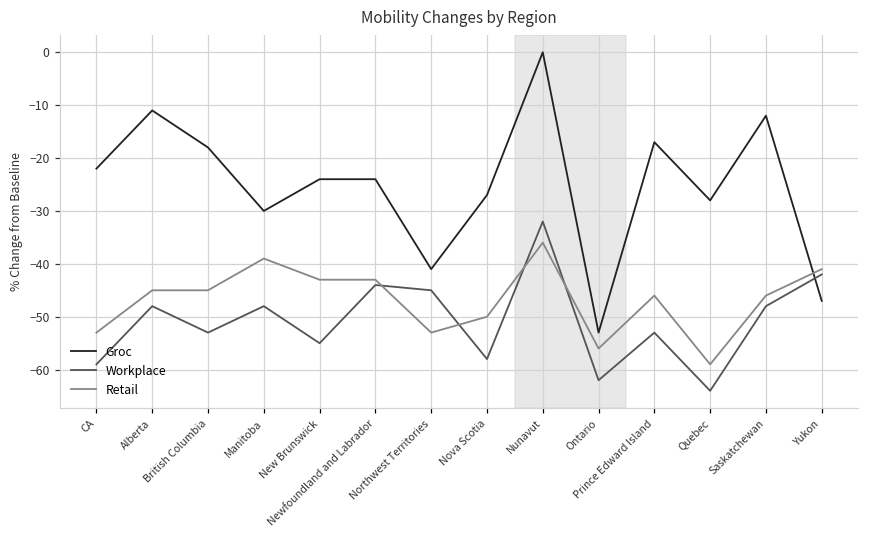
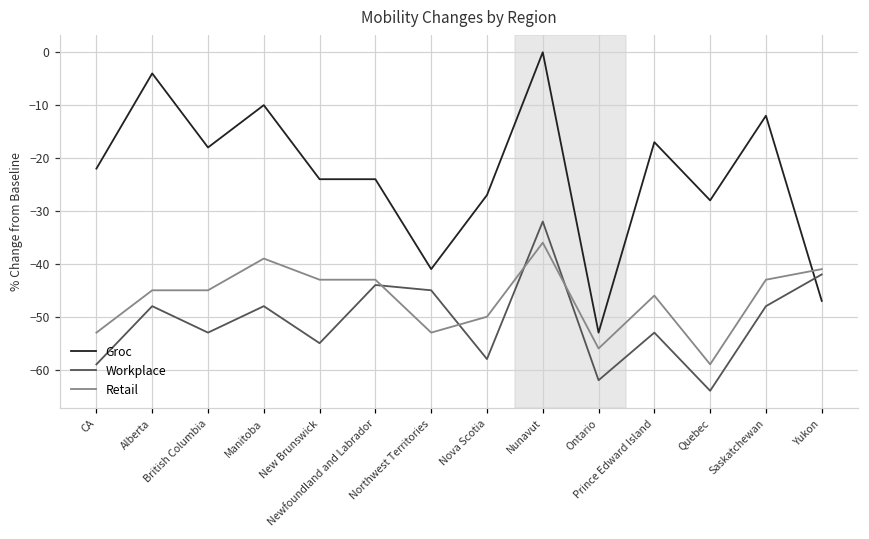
  {
    "Groc": {
      "CA": -22,
-     "Alberta": -11,
+     "Alberta": -4,
      "British Columbia": -18,
-     "Manitoba": -30,
+     "Manitoba": -10,
      "New Brunswick": -24,
      "Newfoundland and Labrador": -24,
      "Northwest Territories": -41,
      "Nova Scotia": -27,
      "Nunavut": 0,
      "Ontario": -53,
      "Prince Edward Island": -17,
      "Quebec": -28,
      "Saskatchewan": -12,
      "Yukon": -47
    },
    "Workplace": {
      "CA": -59,
      "Alberta": -48,
      "British Columbia": -53,
      "Manitoba": -48,
      "New Brunswick": -55,
      "Newfoundland and Labrador": -44,
      "Northwest Territories": -45,
      "Nova Scotia": -58,
      "Nunavut": -32,
      "Ontario": -62,
      "Prince Edward Island": -53,
      "Quebec": -64,
      "Saskatchewan": -48,
      "Yukon": -42
    },
    "Retail": {
      "CA": -53,
      "Alberta": -45,
      "British Columbia": -45,
      "Manitoba": -39,
      "New Brunswick": -43,
      "Newfoundland and Labrador": -43,
      "Northwest Territories": -53,
      "Nova Scotia": -50,
      "Nunavut": -36,
      "Ontario": -56,
      "Prince Edward Island": -46,
      "Quebec": -59,
-     "Saskatchewan": -46,
+     "Saskatchewan": -43,
      "Yukon": -41
    }
  }
